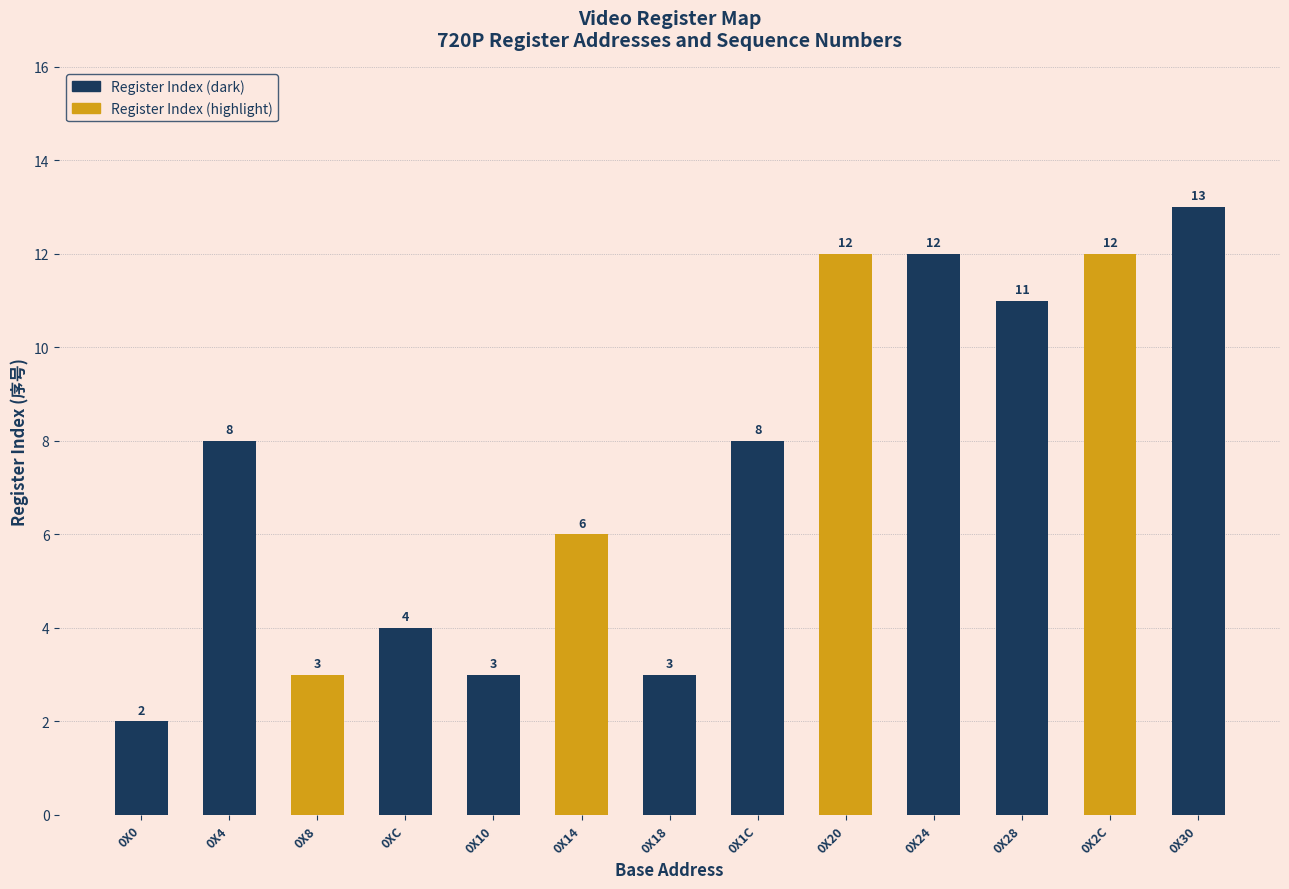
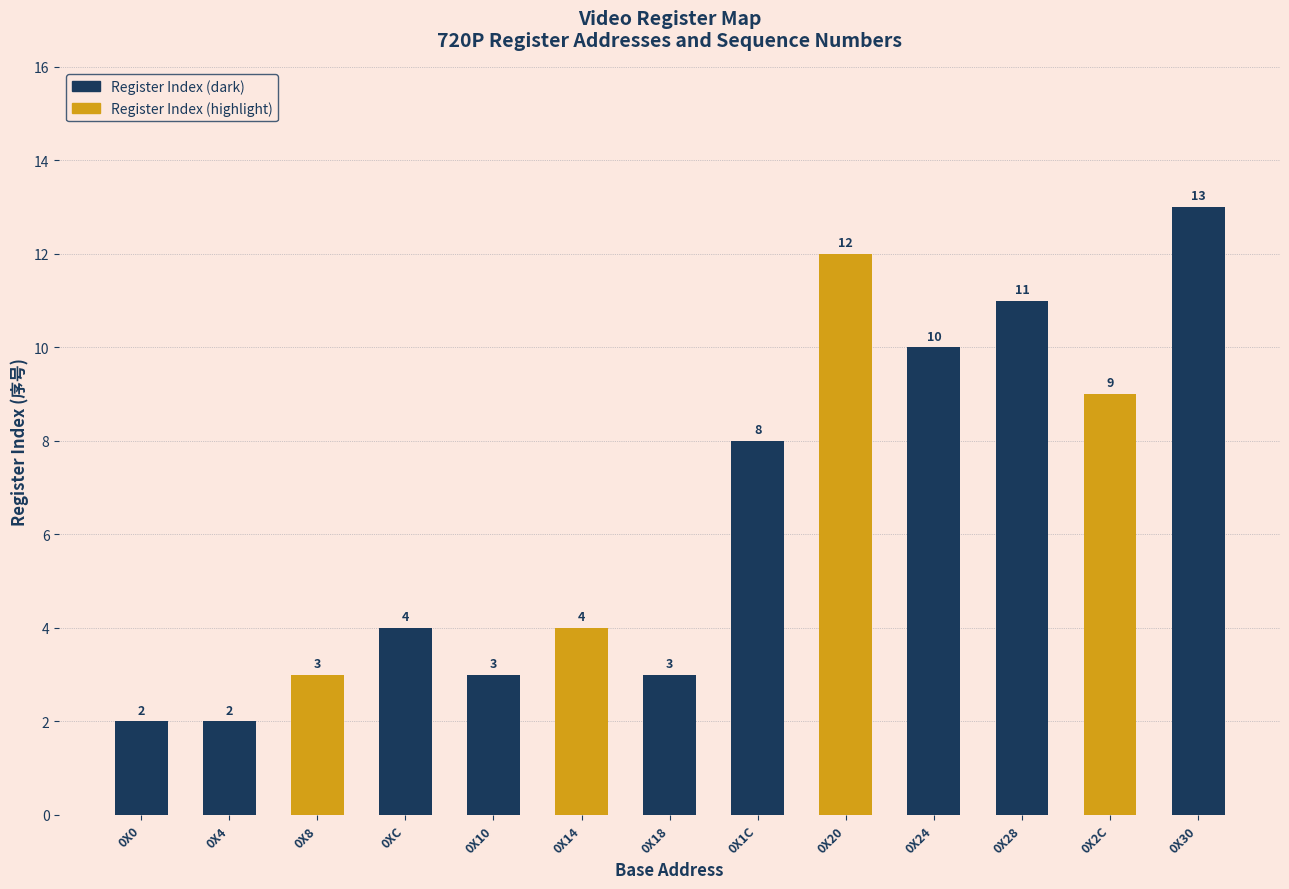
  {
    "0X0": 2,
-   "0X4": 8,
+   "0X4": 2,
    "0X8": 3,
    "0XC": 4,
    "0X10": 3,
-   "0X14": 6,
+   "0X14": 4,
    "0X18": 3,
    "0X1C": 8,
    "0X20": 12,
-   "0X24": 12,
+   "0X24": 10,
    "0X28": 11,
-   "0X2C": 12,
+   "0X2C": 9,
    "0X30": 13
  }
